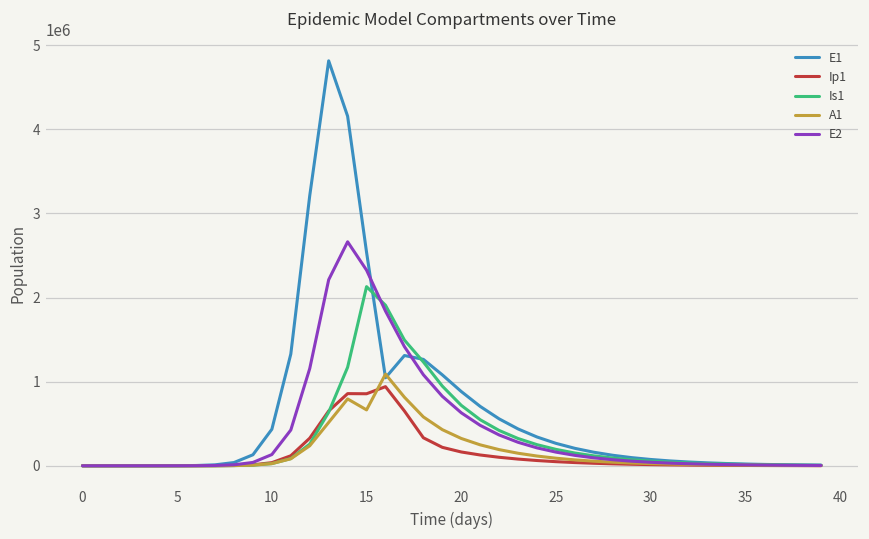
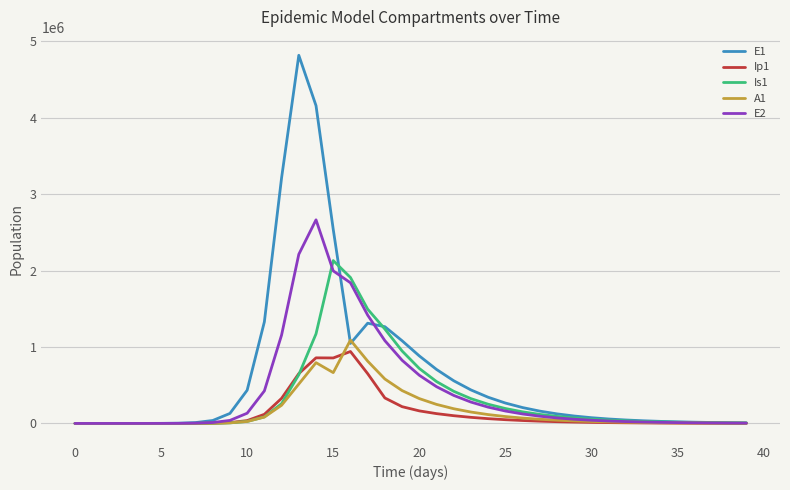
  {
    "E1": {
      "10": 400000,
      "15": 2500000,
      "20": 900000,
      "25": 300000
    },
    "Ip1": {
      "15": 900000,
      "20": 200000,
      "25": 0
    },
    "Is1": {
      "15": 2100000,
      "20": 700000
    },
    "A1": {
      "15": 700000,
      "20": 300000,
      "25": 100000
    },
    "E2": {
      "10": 100000,
-     "15": 2300000,
+     "15": 2000000,
      "20": 600000
    }
  }
